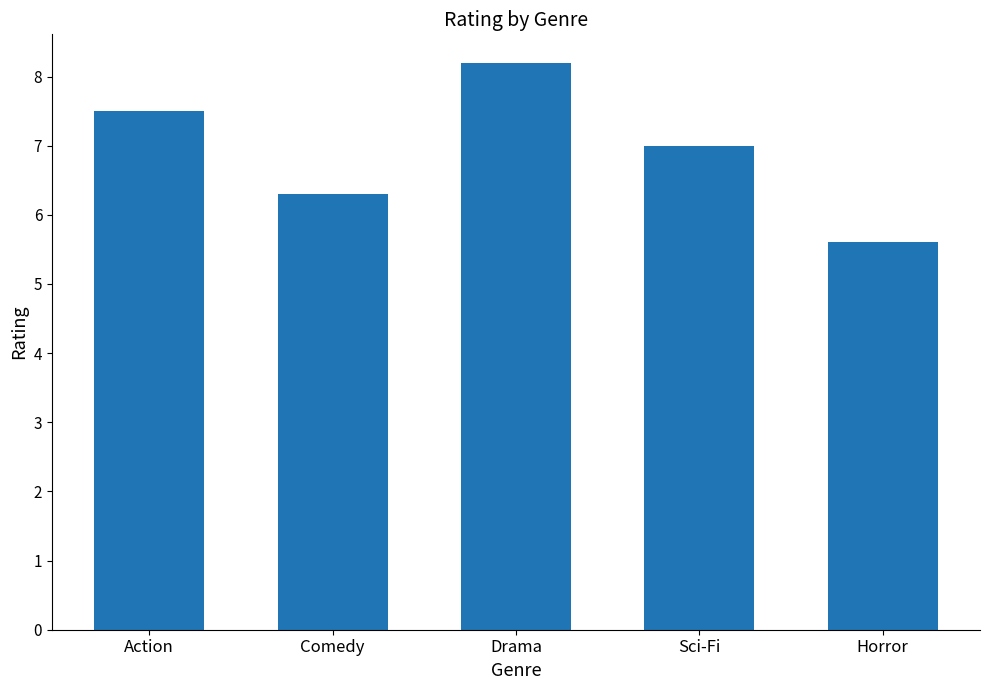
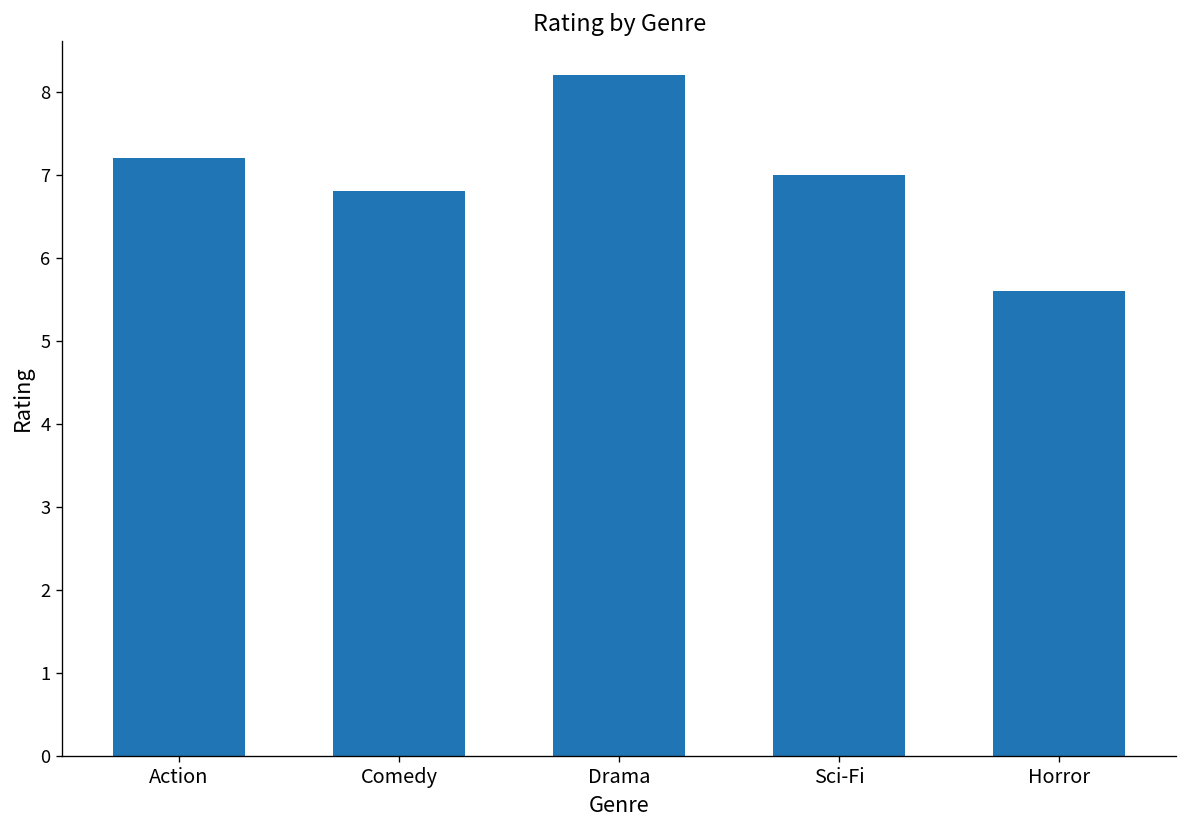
  {
-   "Action": 7.5,
-   "Comedy": 6.3,
+   "Action": 7.2,
+   "Comedy": 6.8,
    "Drama": 8.2,
    "Sci-Fi": 7.0,
    "Horror": 5.6
  }
